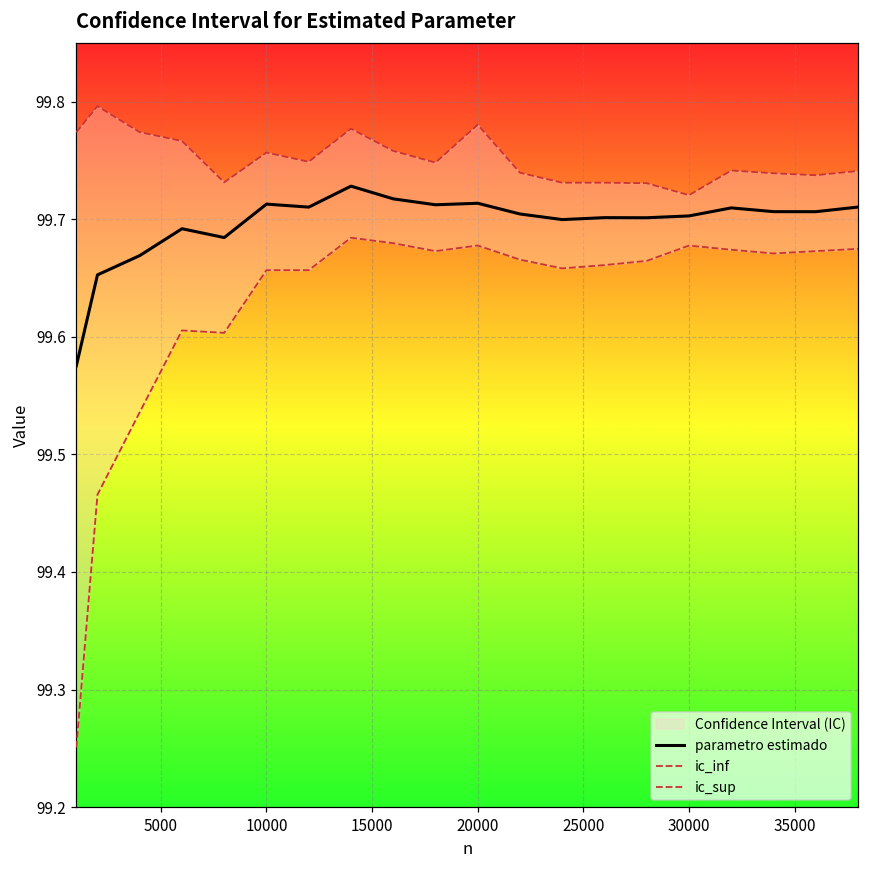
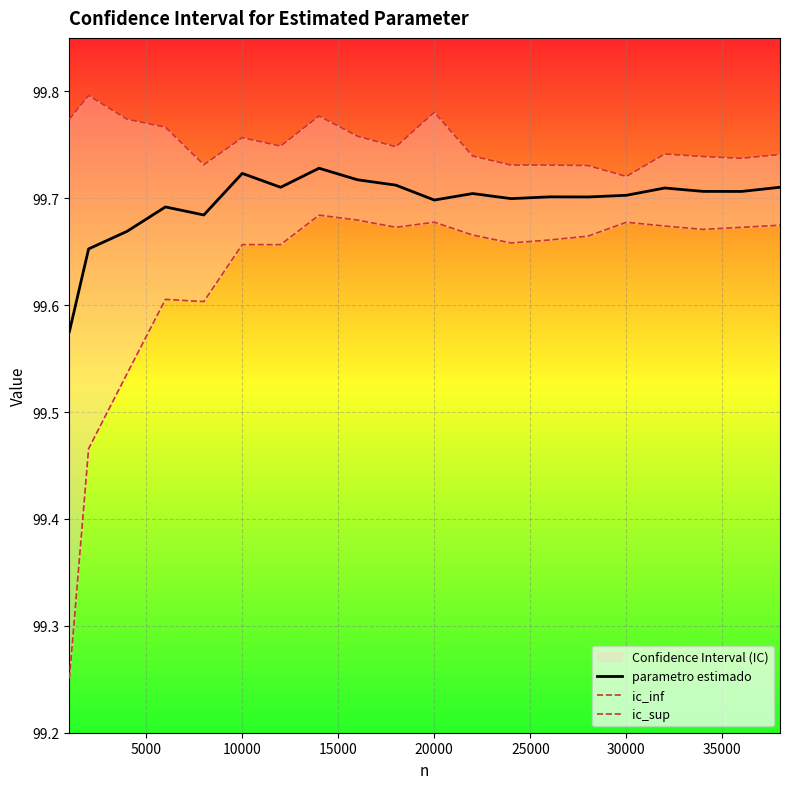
  {
    "parametro estimado": {
-     "10000": 99.713,
-     "20000": 99.714,
+     "10000": 99.723,
+     "20000": 99.698,
      "30000": 99.703
    },
    "ic_inf": {
      "10000": 99.657,
      "20000": 99.678,
      "30000": 99.678
    },
    "Confidence Interval (IC)": {
      "10000": 99.757,
      "20000": 99.780,
      "30000": 99.720
    }
  }
